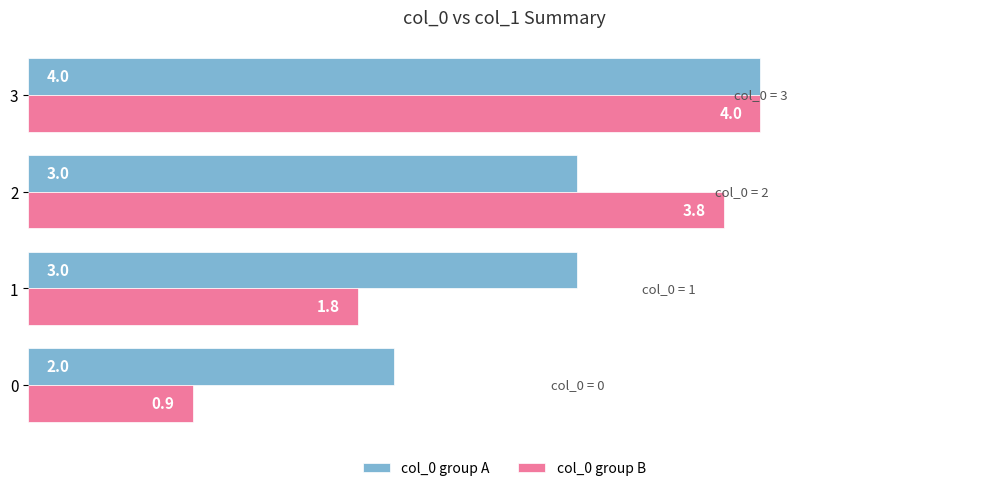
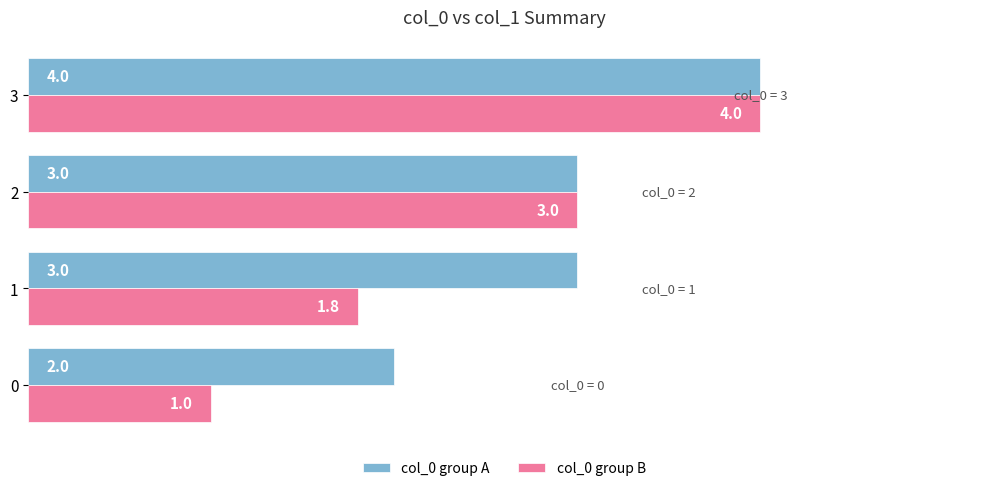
  {
    "col_0 group A": {
      "3": 4.0,
      "2": 3.0,
      "1": 3.0,
      "0": 2.0
    },
    "col_0 group B": {
      "3": 4.0,
-     "2": 3.8,
+     "2": 3.0,
      "1": 1.8,
-     "0": 0.9
+     "0": 1.0
    }
  }
